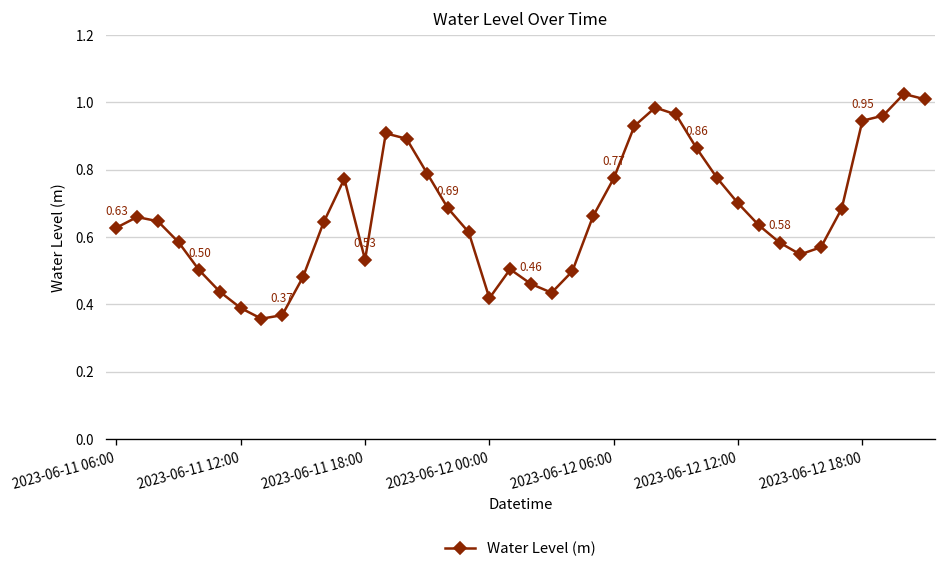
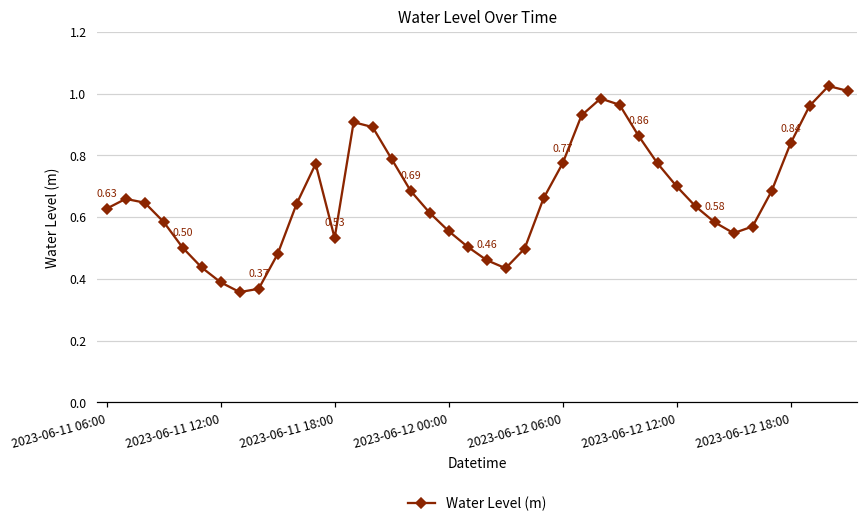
  {
    "2023-06-11 06:00": 0.63,
    "2023-06-11 18:00": 0.53,
-   "2023-06-12 00:00": 0.42,
+   "2023-06-12 00:00": 0.55,
    "2023-06-12 06:00": 0.77,
-   "2023-06-12 18:00": 0.95
+   "2023-06-12 18:00": 0.84
  }
